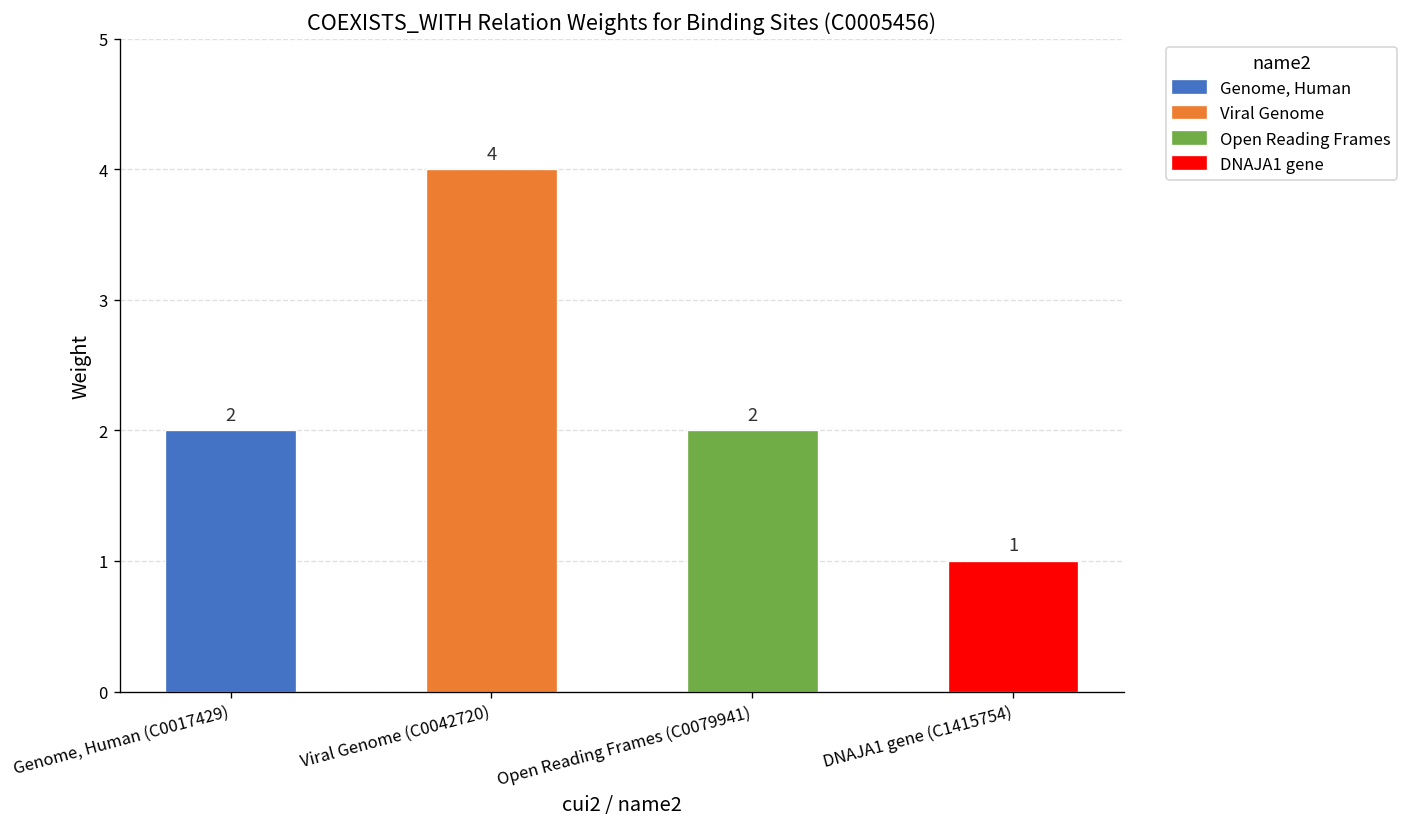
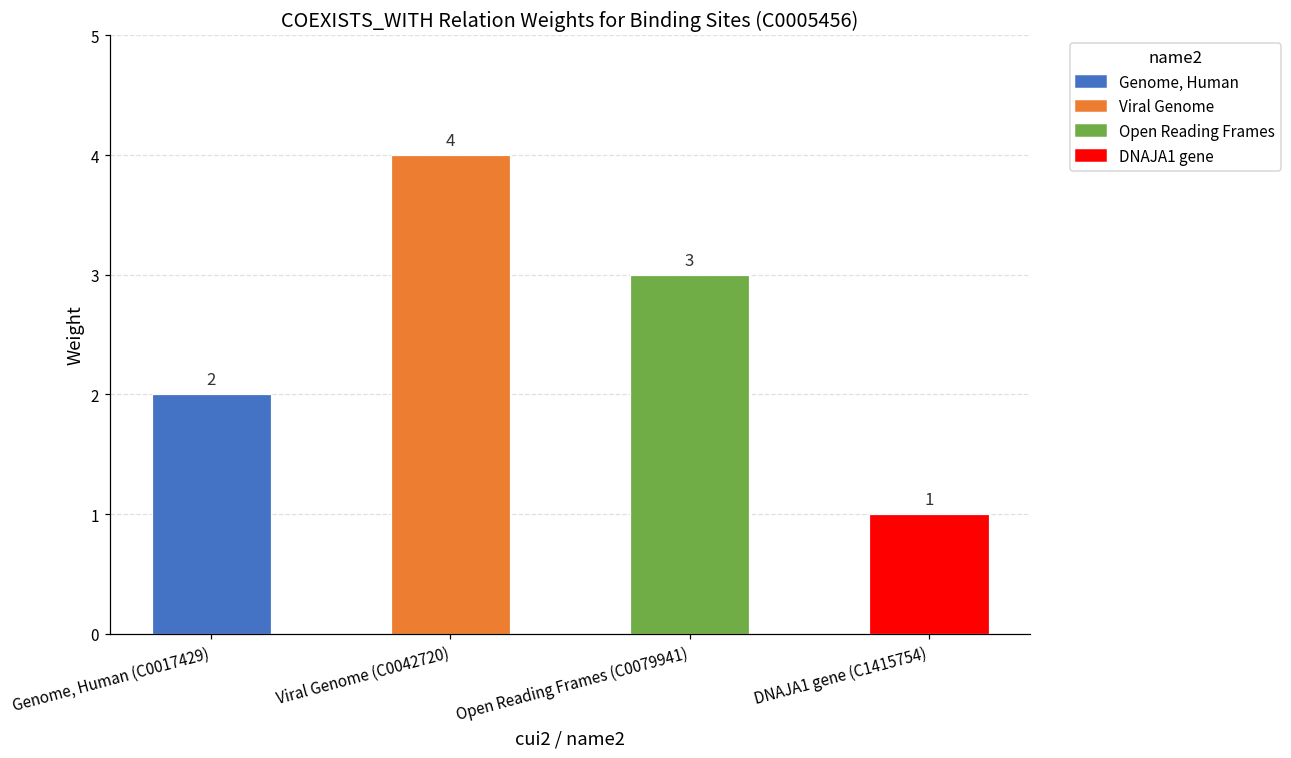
  {
    "Genome, Human (C0017429)": 2,
    "Viral Genome (C0042720)": 4,
-   "Open Reading Frames (C0079941)": 2,
+   "Open Reading Frames (C0079941)": 3,
    "DNAJA1 gene (C1415754)": 1
  }
